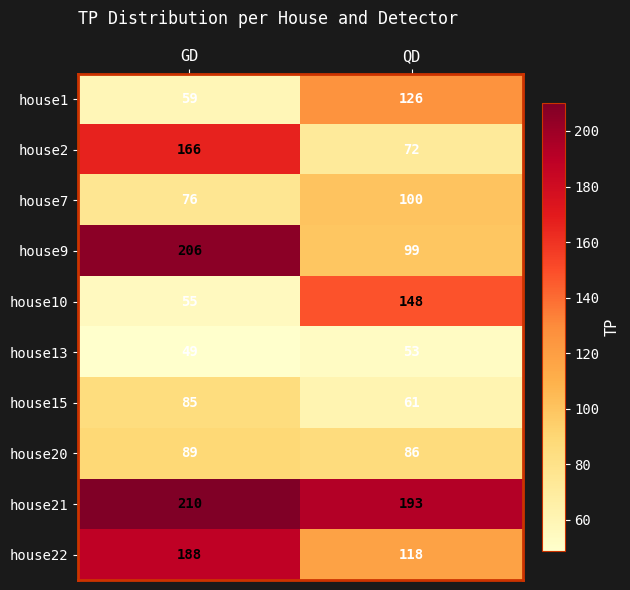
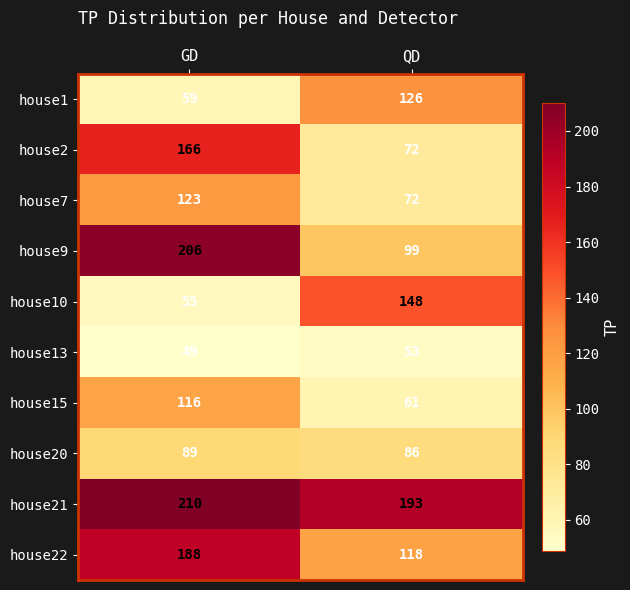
  {
    "house1": {
      "GD": 59,
      "QD": 126
    },
    "house2": {
      "GD": 166,
      "QD": 72
    },
    "house7": {
-     "GD": 76,
-     "QD": 100
+     "GD": 123,
+     "QD": 72
    },
    "house9": {
      "GD": 206,
      "QD": 99
    },
    "house10": {
      "GD": 55,
      "QD": 148
    },
    "house13": {
      "GD": 49,
      "QD": 53
    },
    "house15": {
-     "GD": 85,
+     "GD": 116,
      "QD": 61
    },
    "house20": {
      "GD": 89,
      "QD": 86
    },
    "house21": {
      "GD": 210,
      "QD": 193
    },
    "house22": {
      "GD": 188,
      "QD": 118
    }
  }
